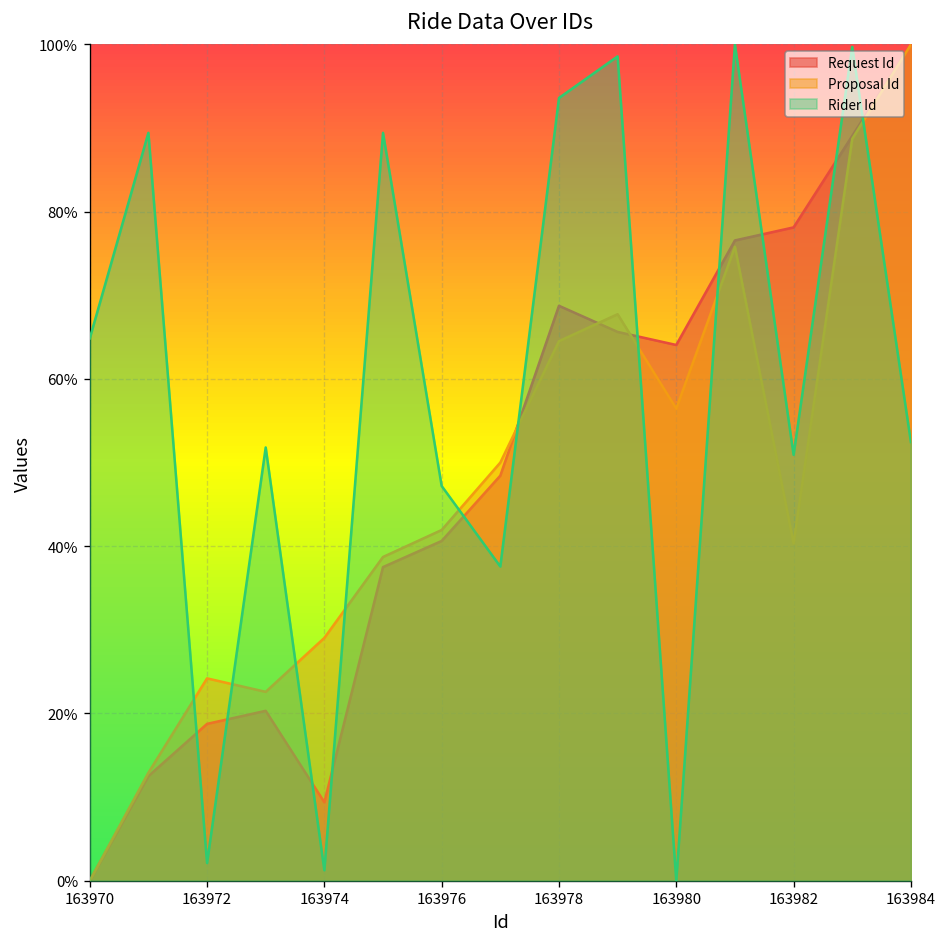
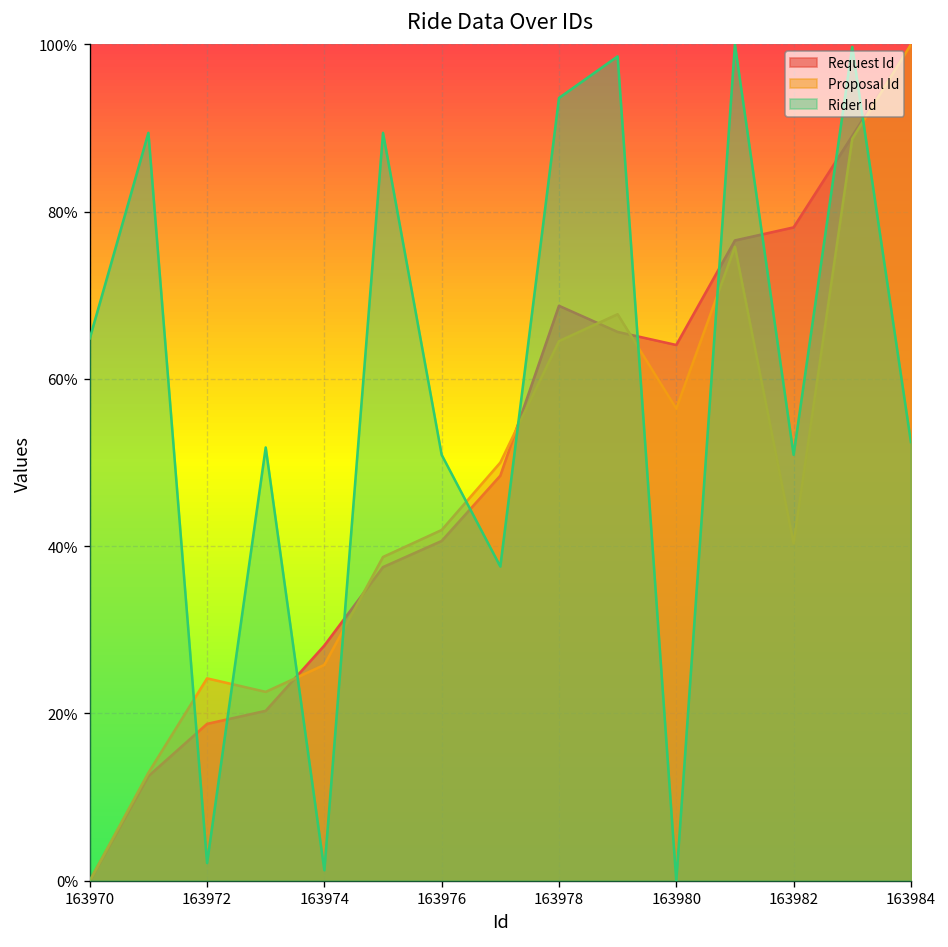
  {
    "Request Id": {
      "163972": "19%",
-     "163974": "9%",
+     "163974": "28%",
      "163976": "41%",
      "163978": "69%",
      "163980": "64%",
      "163982": "78%"
    },
    "Proposal Id": {
      "163972": "24%",
-     "163974": "29%",
+     "163974": "26%",
      "163976": "42%",
      "163978": "65%",
      "163980": "56%",
      "163982": "40%"
    },
    "Rider Id": {
      "163970": "65%",
      "163972": "2%",
      "163974": "1%",
-     "163976": "47%",
+     "163976": "51%",
      "163978": "94%",
      "163980": "0%",
      "163982": "51%",
      "163984": "52%"
    }
  }
